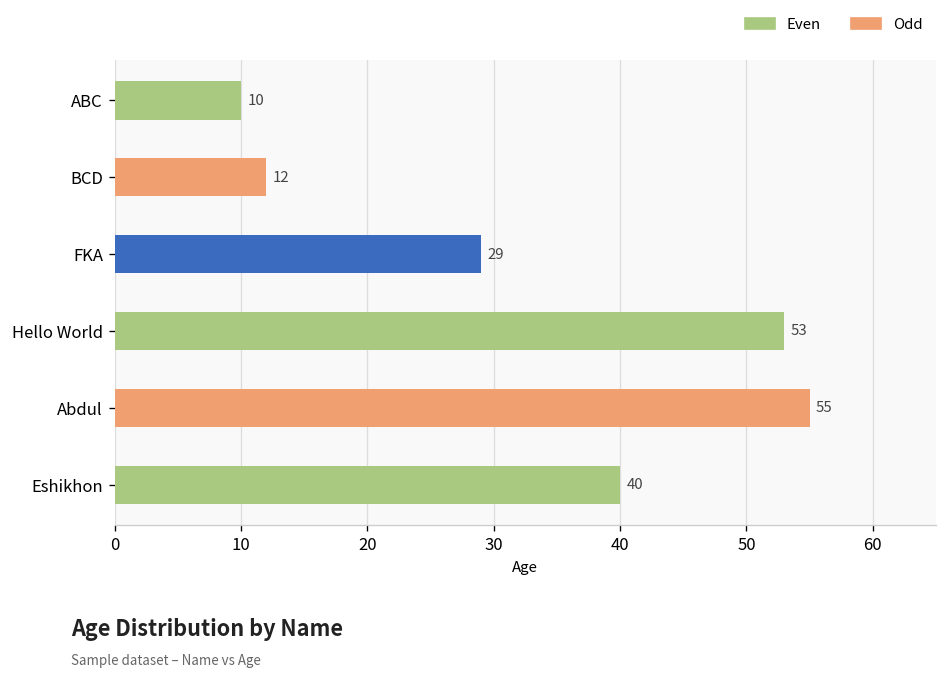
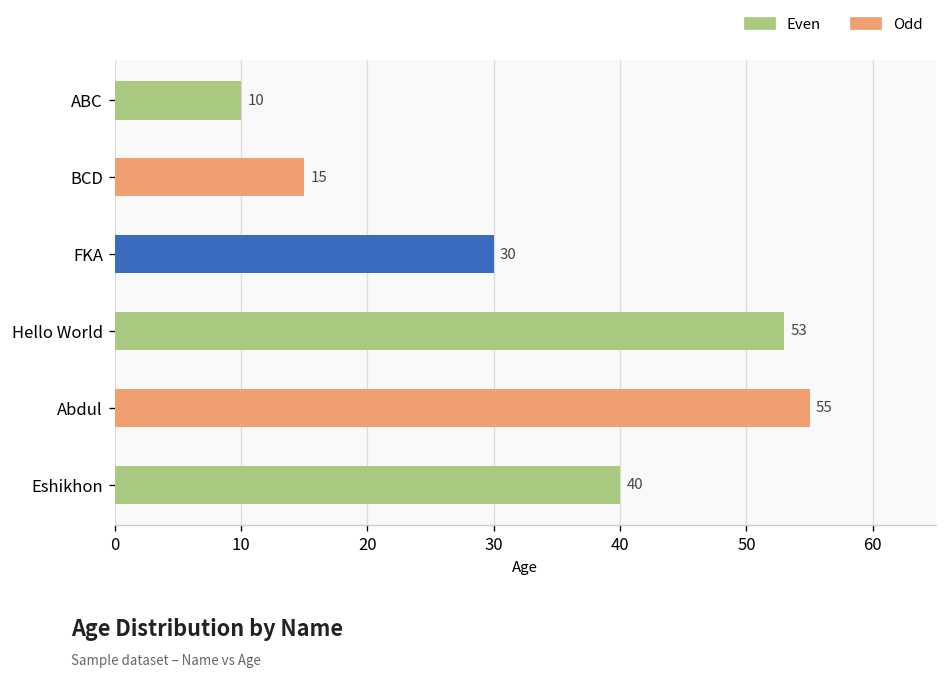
  {
    "ABC": 10,
-   "BCD": 12,
-   "FKA": 29,
+   "BCD": 15,
+   "FKA": 30,
    "Hello World": 53,
    "Abdul": 55,
    "Eshikhon": 40
  }
